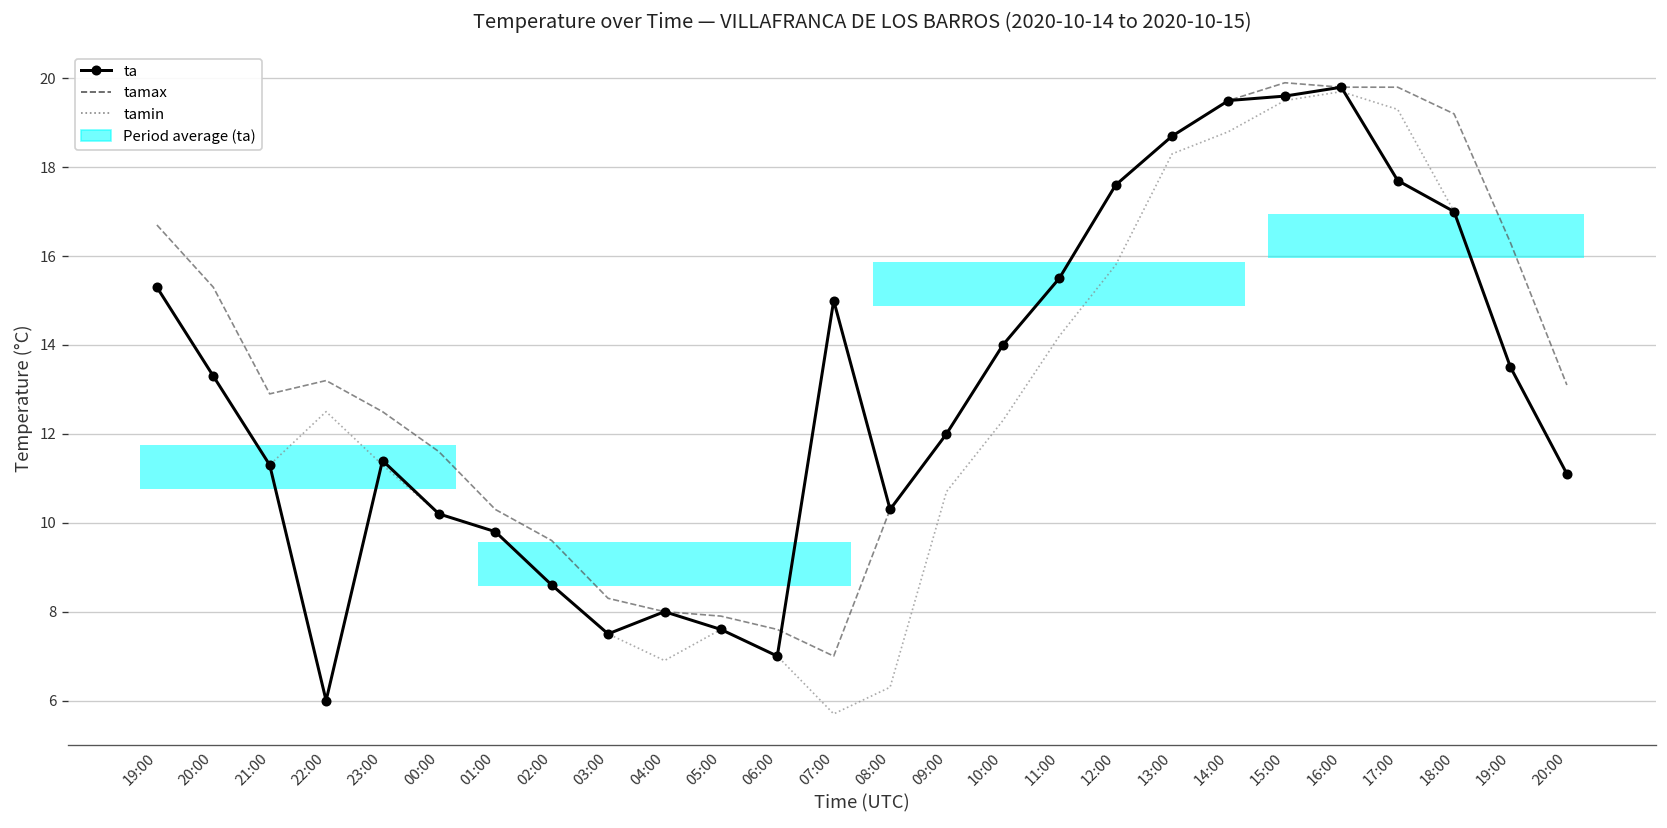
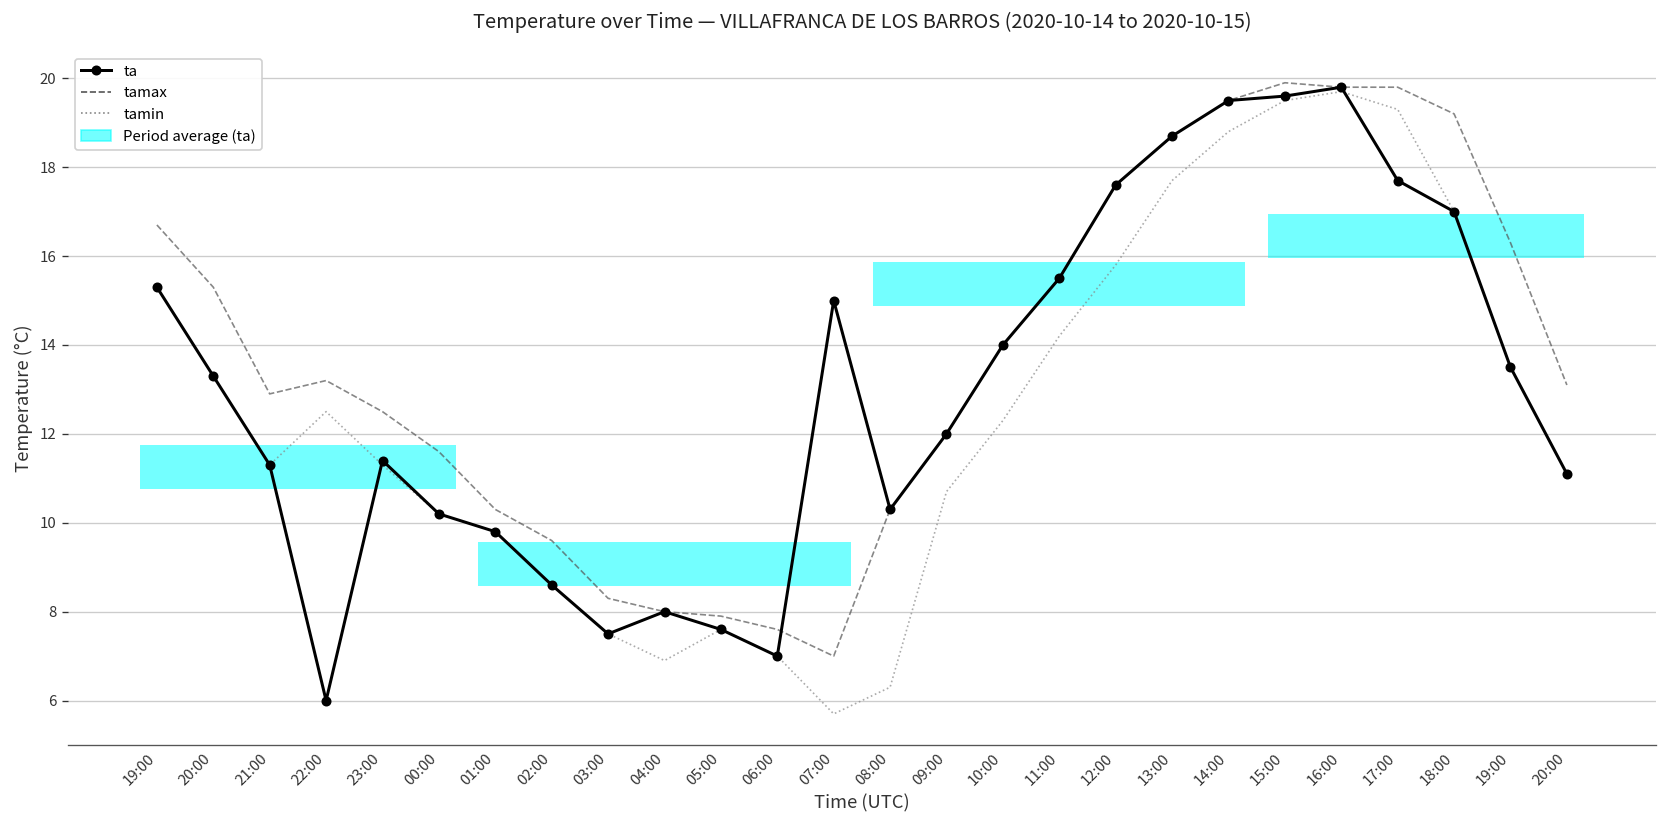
  {
    "ta": {
      "22:00": 6.0,
      "23:00": 11.4,
      "07:00": 15.0,
      "15:00": 19.6,
      "17:00": 17.7
    },
    "tamax": {
      "21:00": 12.9,
      "22:00": 13.2,
      "23:00": 12.5,
      "00:00": 11.6,
      "01:00": 10.3,
      "02:00": 9.6,
      "03:00": 8.3,
      "05:00": 7.9,
      "06:00": 7.6,
      "07:00": 7.0,
      "15:00": 19.9,
      "17:00": 19.8,
      "18:00": 19.2
    },
    "tamin": {
      "22:00": 12.5,
      "23:00": 11.3,
      "04:00": 6.9,
      "07:00": 5.7,
      "08:00": 6.3,
      "09:00": 10.7,
      "10:00": 12.3,
      "11:00": 14.2,
      "12:00": 15.8,
-     "13:00": 18.3,
+     "13:00": 17.7,
      "14:00": 18.8,
      "15:00": 19.5,
      "16:00": 19.7,
      "17:00": 19.3
    }
  }
